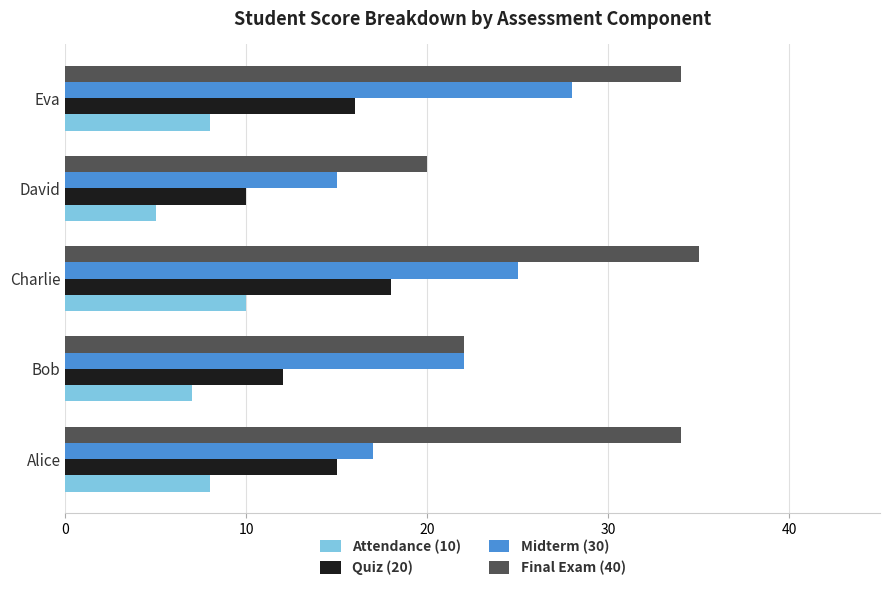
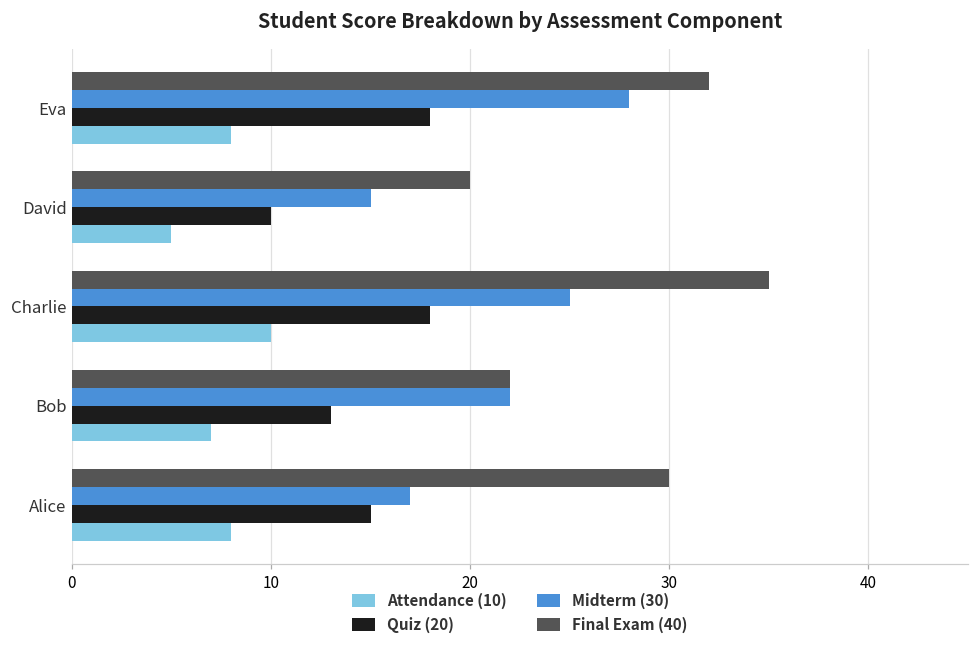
  {
    "Attendance (10)": {
      "Eva": 8,
      "David": 5,
      "Charlie": 10,
      "Bob": 7,
      "Alice": 8
    },
    "Quiz (20)": {
-     "Eva": 16,
+     "Eva": 18,
      "David": 10,
      "Charlie": 18,
-     "Bob": 12,
+     "Bob": 13,
      "Alice": 15
    },
    "Midterm (30)": {
      "Eva": 28,
      "David": 15,
      "Charlie": 25,
      "Bob": 22,
      "Alice": 17
    },
    "Final Exam (40)": {
-     "Eva": 34,
+     "Eva": 32,
      "David": 20,
      "Charlie": 35,
      "Bob": 22,
-     "Alice": 34
+     "Alice": 30
    }
  }
